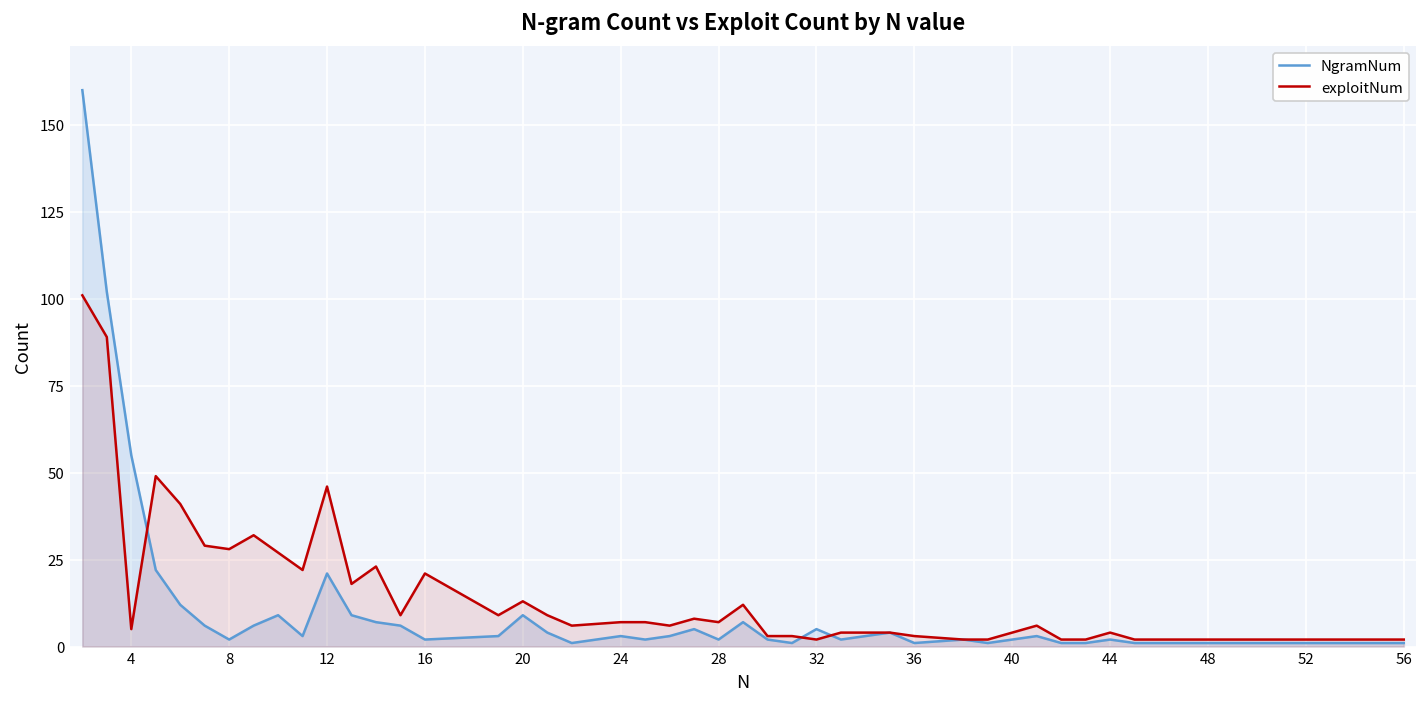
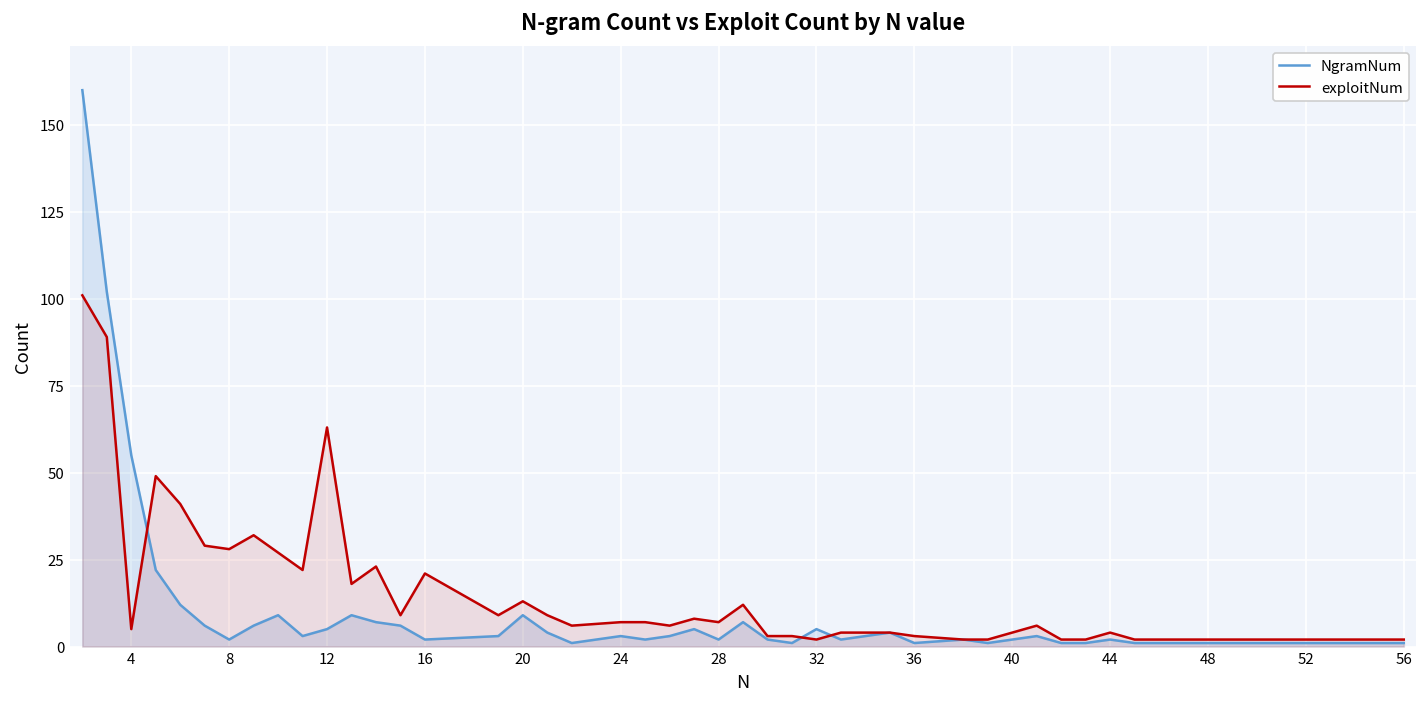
  {
    "NgramNum": {
      "4": 55,
      "8": 2,
-     "12": 21,
+     "12": 5,
      "16": 2,
      "20": 9,
      "24": 3,
      "28": 2,
      "32": 5,
      "36": 1,
      "44": 2,
      "56": 1
    },
    "exploitNum": {
      "4": 5,
      "8": 28,
-     "12": 46,
+     "12": 63,
      "16": 21,
      "20": 13,
      "24": 7,
      "28": 7,
      "32": 2,
      "36": 3,
      "44": 4,
      "56": 2
    }
  }
